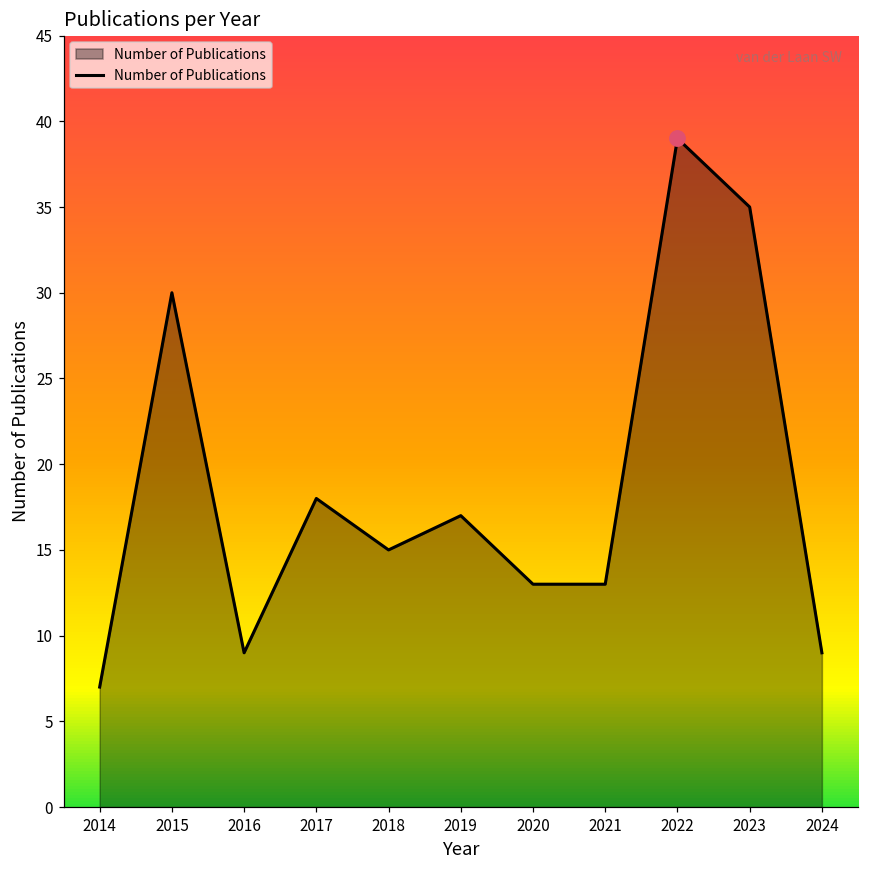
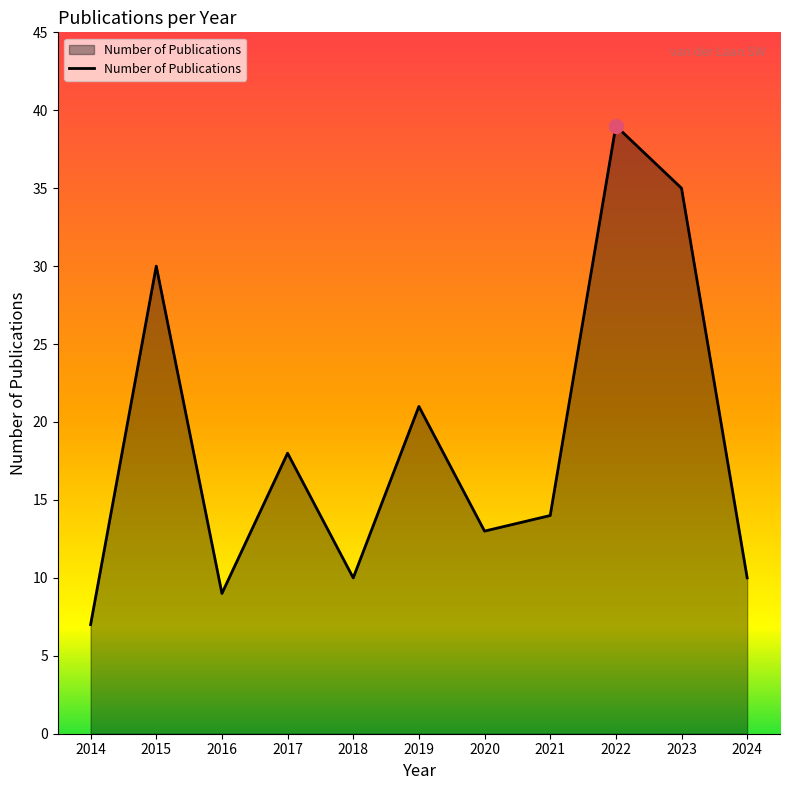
  {
    "Number of Publications": {
      "2014": 7,
      "2015": 30,
      "2016": 9,
      "2017": 18,
-     "2018": 15,
-     "2019": 17,
+     "2018": 10,
+     "2019": 21,
      "2020": 13,
-     "2021": 13,
+     "2021": 14,
      "2023": 35,
-     "2024": 9
+     "2024": 10
    }
  }
